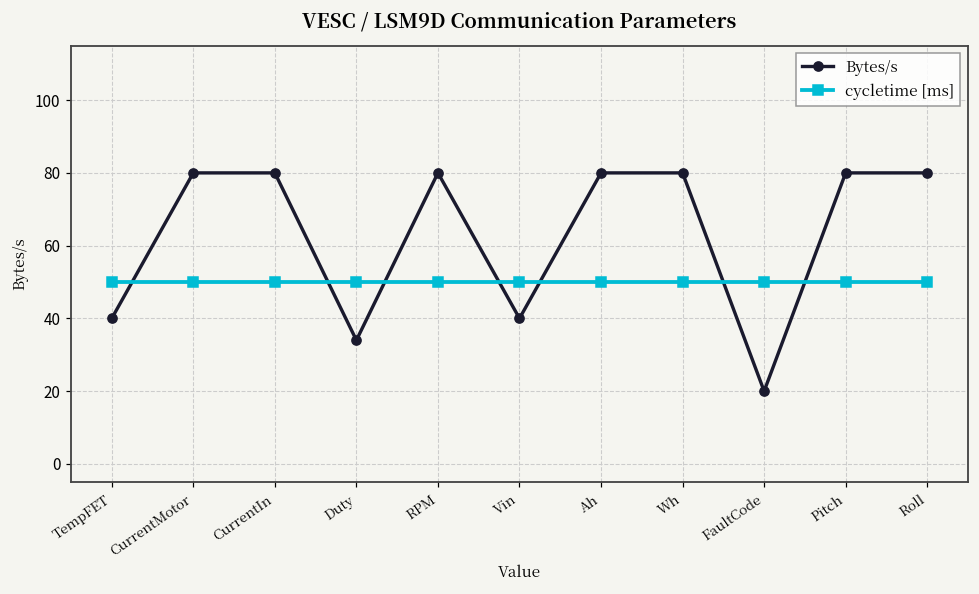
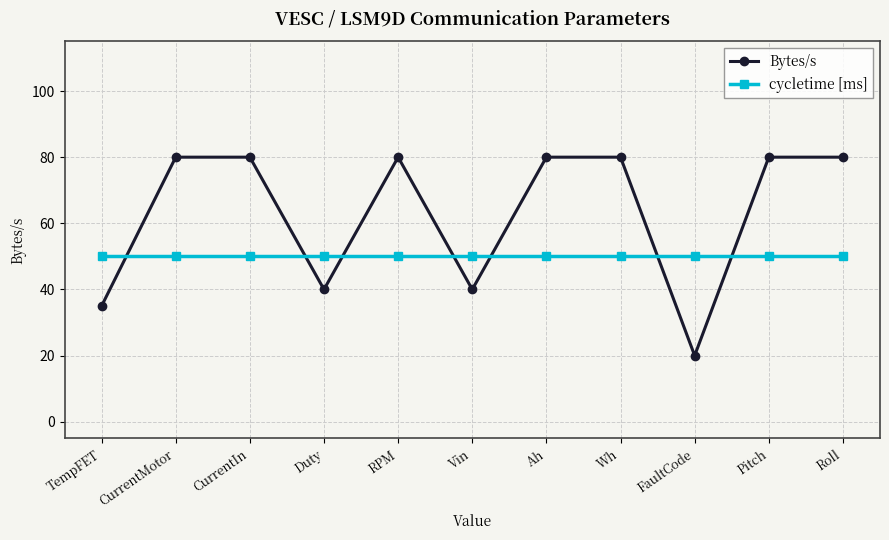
  {
    "Bytes/s": {
-     "TempFET": 40,
+     "TempFET": 35,
      "CurrentMotor": 80,
      "CurrentIn": 80,
-     "Duty": 34,
+     "Duty": 40,
      "RPM": 80,
      "Vin": 40,
      "Ah": 80,
      "Wh": 80,
      "FaultCode": 20,
      "Pitch": 80,
      "Roll": 80
    },
    "cycletime [ms]": {
      "TempFET": 50,
      "CurrentMotor": 50,
      "CurrentIn": 50,
      "Duty": 50,
      "RPM": 50,
      "Vin": 50,
      "Ah": 50,
      "Wh": 50,
      "FaultCode": 50,
      "Pitch": 50,
      "Roll": 50
    }
  }
